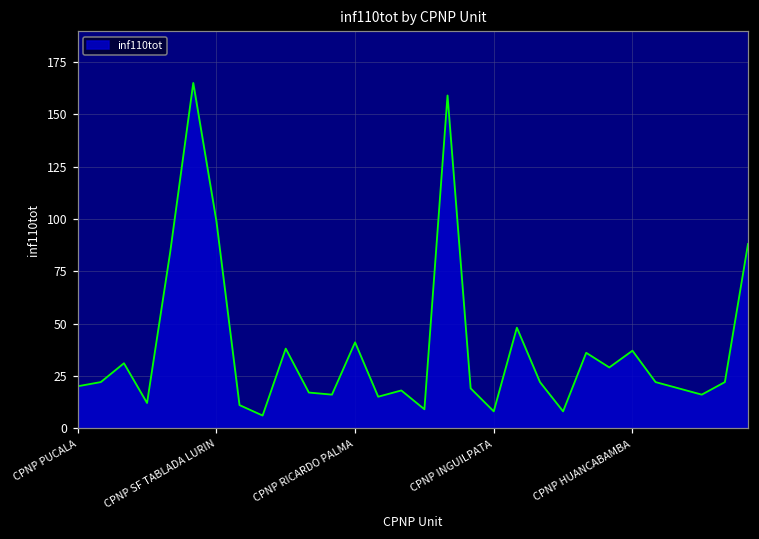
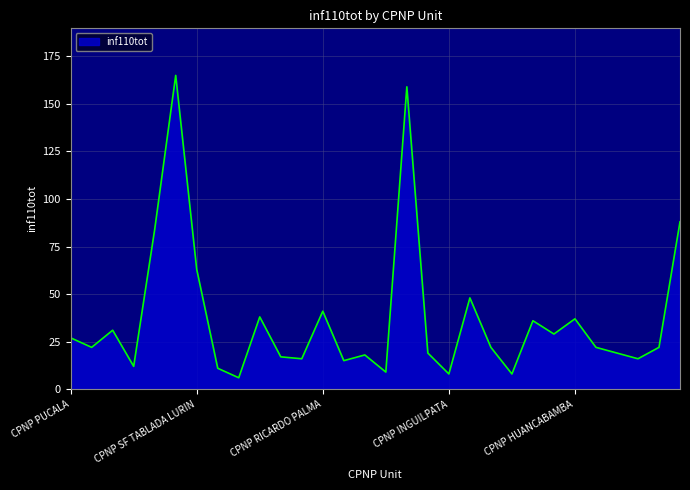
  {
-   "CPNP PUCALA": 20,
-   "CPNP SF TABLADA LURIN": 99,
+   "CPNP PUCALA": 27,
+   "CPNP SF TABLADA LURIN": 63,
    "CPNP RICARDO PALMA": 41,
    "CPNP INGUILPATA": 8,
    "CPNP HUANCABAMBA": 37
  }
